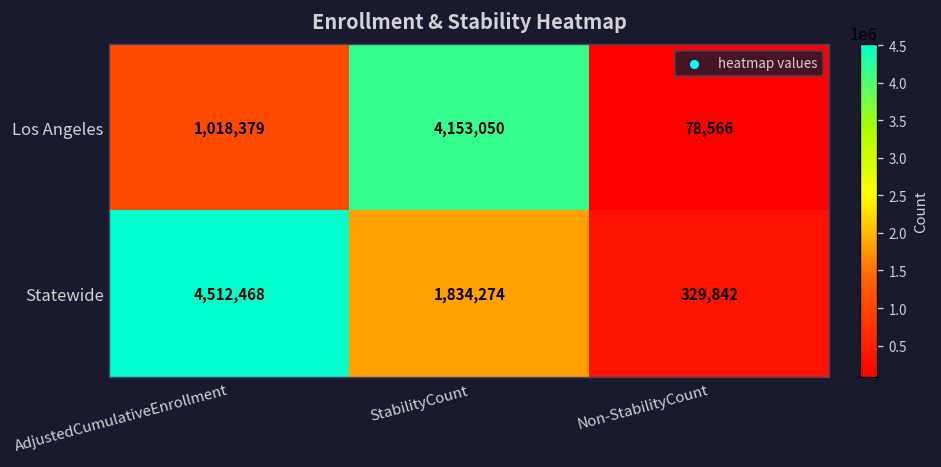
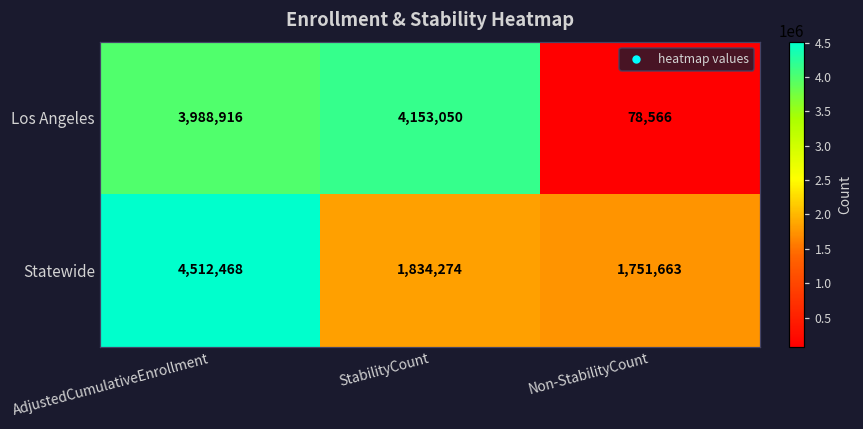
  {
    "Los Angeles": {
-     "AdjustedCumulativeEnrollment": "1,018,379",
+     "AdjustedCumulativeEnrollment": "3,988,916",
      "StabilityCount": "4,153,050",
      "Non-StabilityCount": "78,566"
    },
    "Statewide": {
      "AdjustedCumulativeEnrollment": "4,512,468",
      "StabilityCount": "1,834,274",
-     "Non-StabilityCount": "329,842"
+     "Non-StabilityCount": "1,751,663"
    }
  }
